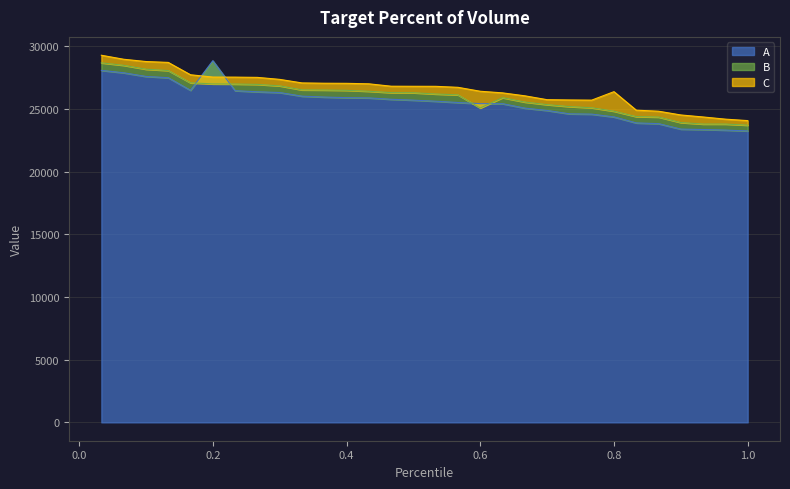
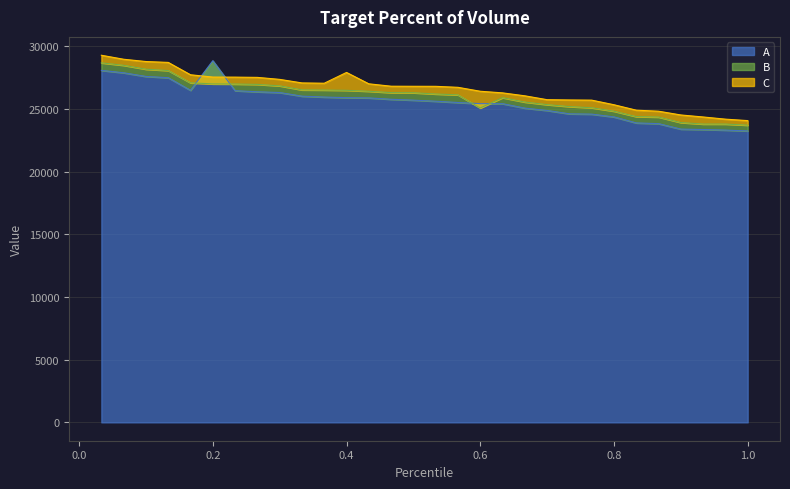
  {
    "A": {
      "0.4": 25900,
      "0.8": 24400,
      "1.0": 23200
    },
    "C": {
      "0.2": 27500,
-     "0.4": 27000,
+     "0.4": 27900,
      "0.6": 26400,
-     "0.8": 26400,
+     "0.8": 25300,
      "1.0": 24100
    }
  }
